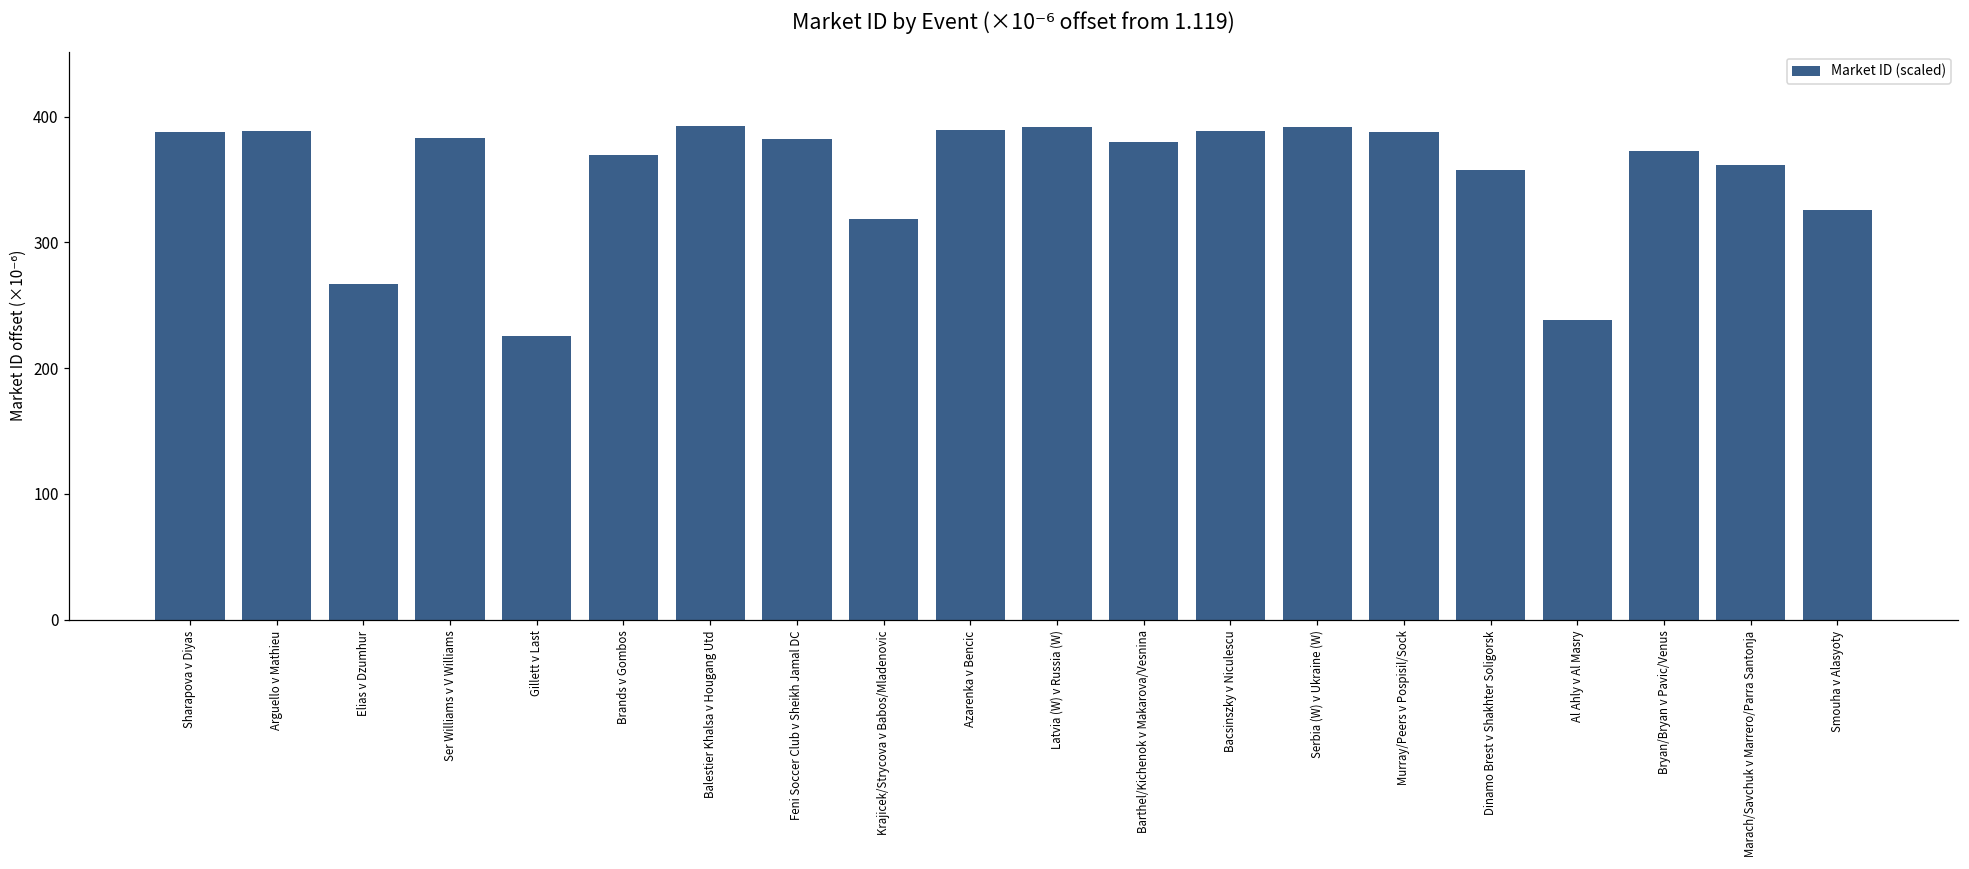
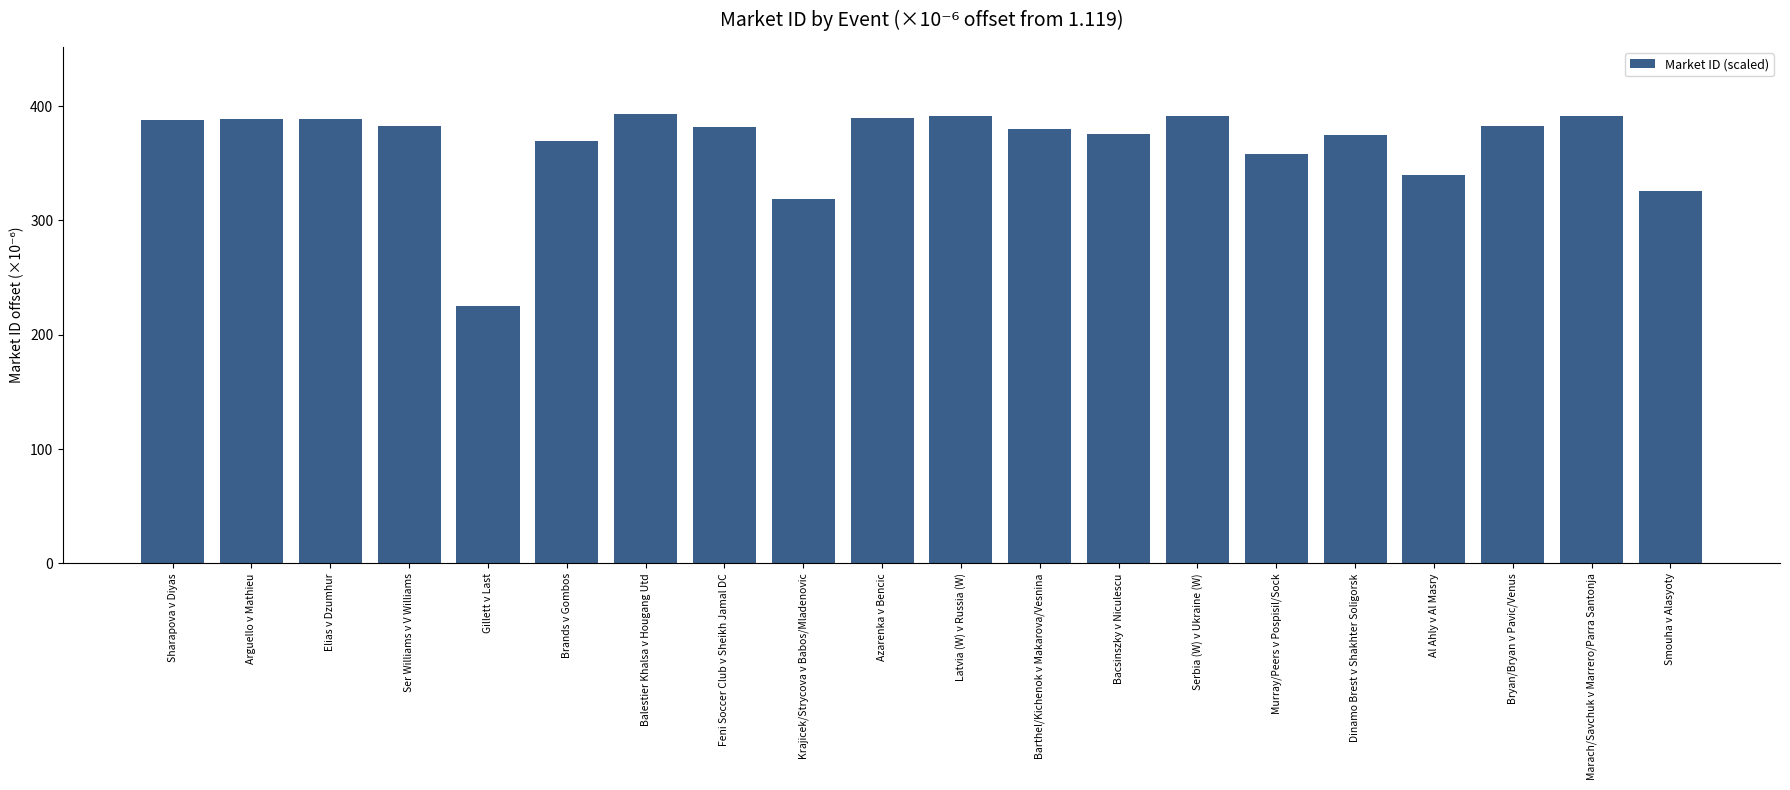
  {
    "Sharapova v Diyas": 388,
    "Arguello v Mathieu": 389,
-   "Elias v Dzumhur": 267,
+   "Elias v Dzumhur": 389,
    "Ser Williams v V Williams": 383,
    "Gillett v Last": 226,
    "Brands v Gombos": 370,
    "Balestier Khalsa v Hougang Utd": 393,
    "Feni Soccer Club v Sheikh Jamal DC": 382,
    "Krajicek/Strycova v Babos/Mladenovic": 319,
    "Azarenka v Bencic": 390,
    "Latvia (W) v Russia (W)": 392,
    "Barthel/Kichenok v Makarova/Vesnina": 380,
-   "Bacsinszky v Niculescu": 389,
+   "Bacsinszky v Niculescu": 375,
    "Serbia (W) v Ukraine (W)": 392,
-   "Murray/Peers v Pospisil/Sock": 388,
-   "Dinamo Brest v Shakhter Soligorsk": 357,
-   "Al Ahly v Al Masry": 238,
-   "Bryan/Bryan v Pavic/Venus": 373,
-   "Marach/Savchuk v Marrero/Parra Santonja": 362,
+   "Murray/Peers v Pospisil/Sock": 358,
+   "Dinamo Brest v Shakhter Soligorsk": 374,
+   "Al Ahly v Al Masry": 340,
+   "Bryan/Bryan v Pavic/Venus": 383,
+   "Marach/Savchuk v Marrero/Parra Santonja": 391,
    "Smouha v Alasyoty": 326
  }
